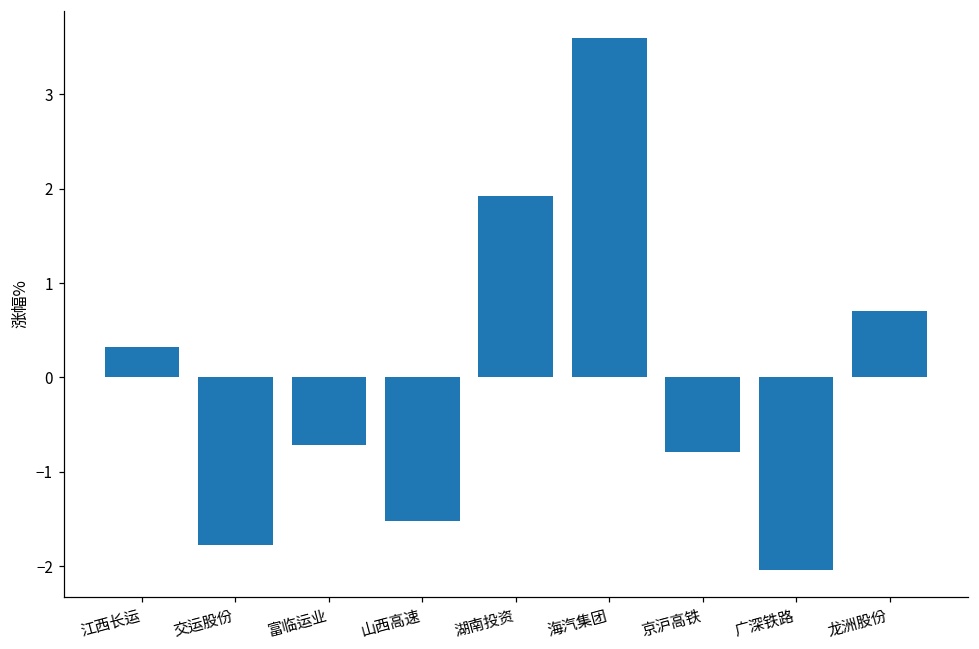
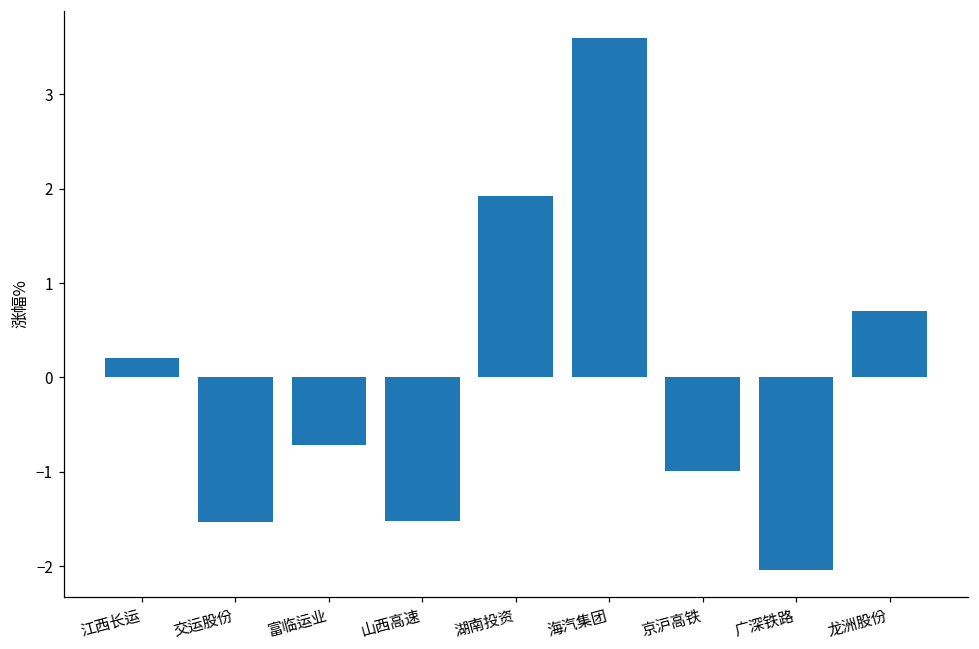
  {
-   "江西长运": 0.3,
-   "交运股份": -1.8,
+   "江西长运": 0.2,
+   "交运股份": -1.5,
    "富临运业": -0.7,
    "山西高速": -1.5,
    "湖南投资": 1.9,
    "海汽集团": 3.6,
-   "京沪高铁": -0.8,
+   "京沪高铁": -1.0,
    "广深铁路": -2.0,
    "龙洲股份": 0.7
  }
